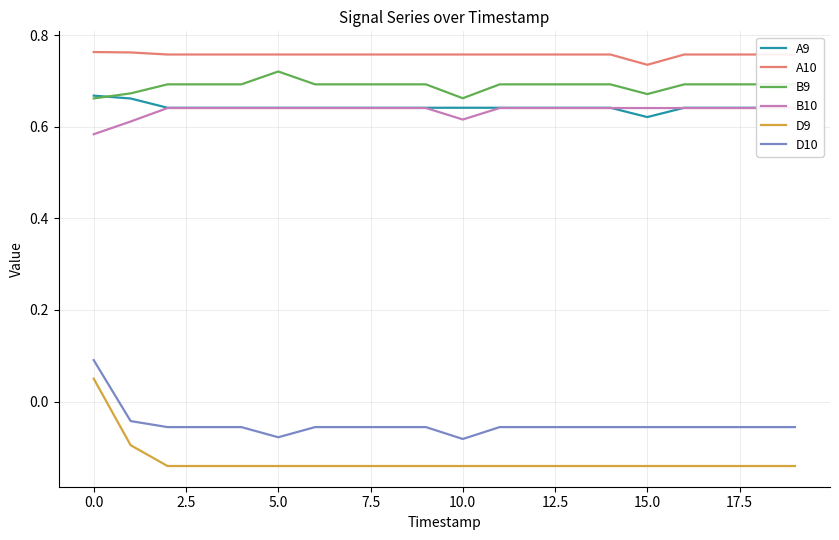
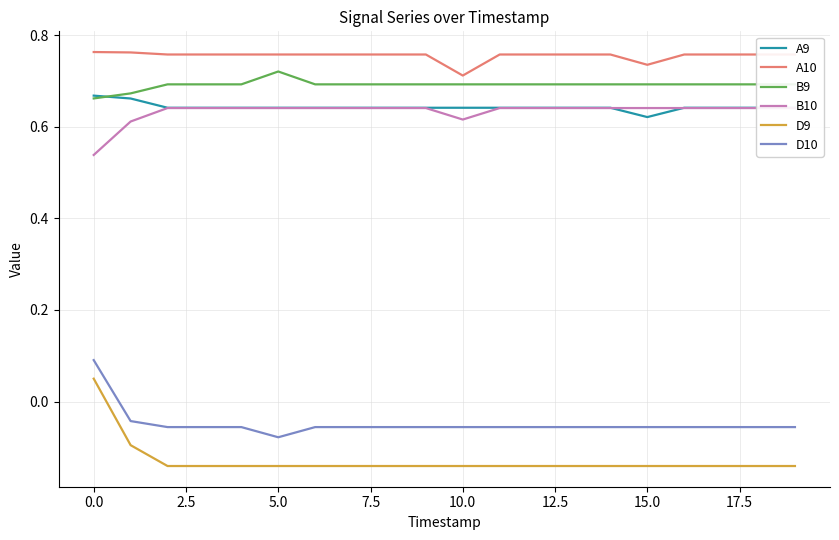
  {
    "A9": {
      "0.0": 0.67,
      "10.0": 0.64,
      "15.0": 0.62
    },
    "A10": {
      "0.0": 0.76,
      "5.0": 0.76,
-     "10.0": 0.76,
+     "10.0": 0.71,
      "15.0": 0.74
    },
    "B9": {
      "0.0": 0.66,
      "5.0": 0.72,
-     "10.0": 0.66,
-     "15.0": 0.67
+     "10.0": 0.69,
+     "15.0": 0.69
    },
    "B10": {
-     "0.0": 0.58,
+     "0.0": 0.54,
      "10.0": 0.62,
      "15.0": 0.64
    },
    "D9": {
      "0.0": 0.05,
      "5.0": -0.14,
      "10.0": -0.14,
      "15.0": -0.14
    },
    "D10": {
      "0.0": 0.09,
      "5.0": -0.08,
-     "10.0": -0.08,
+     "10.0": -0.06,
      "15.0": -0.06
    }
  }
